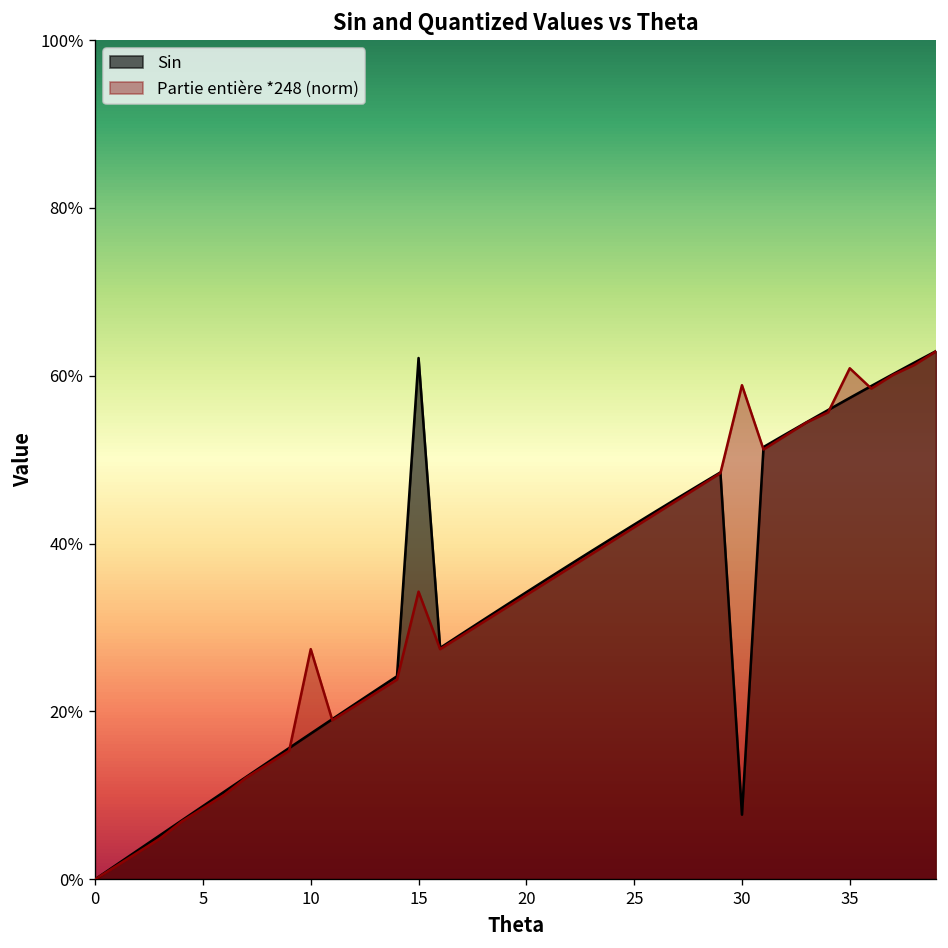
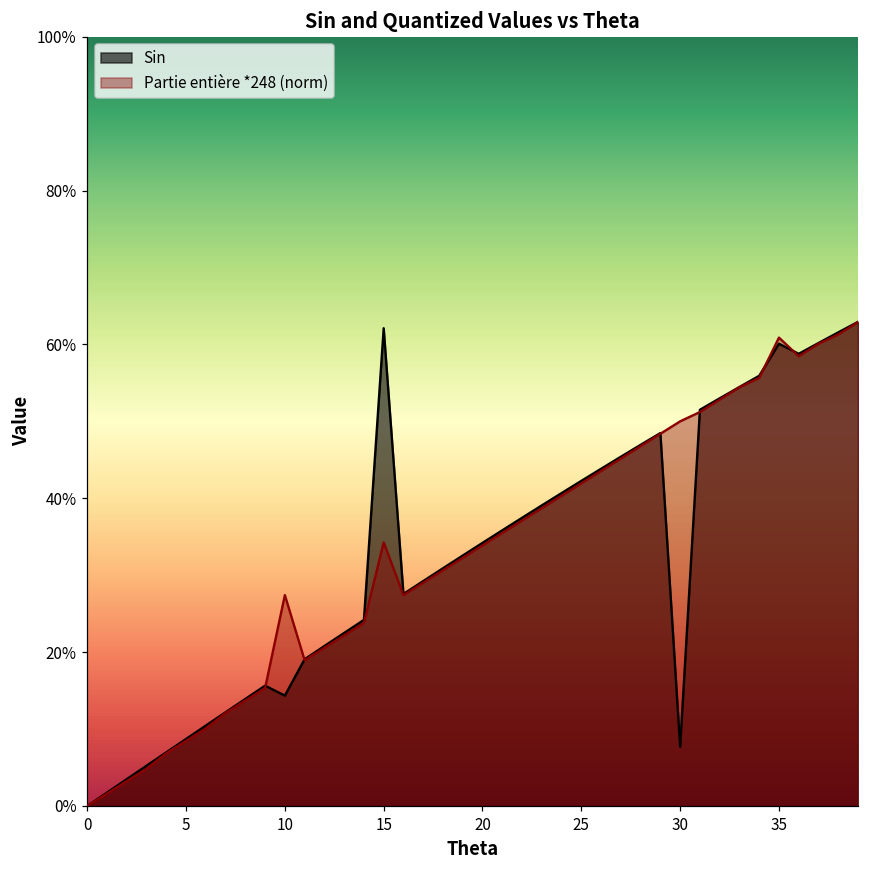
  {
    "Sin": {
-     "10": "17%",
+     "10": "14%",
      "15": "62%",
      "30": "8%",
-     "35": "57%"
+     "35": "60%"
    },
    "Partie entière *248 (norm)": {
      "10": "27%",
      "15": "34%",
-     "30": "59%",
+     "30": "50%",
      "35": "61%"
    }
  }
